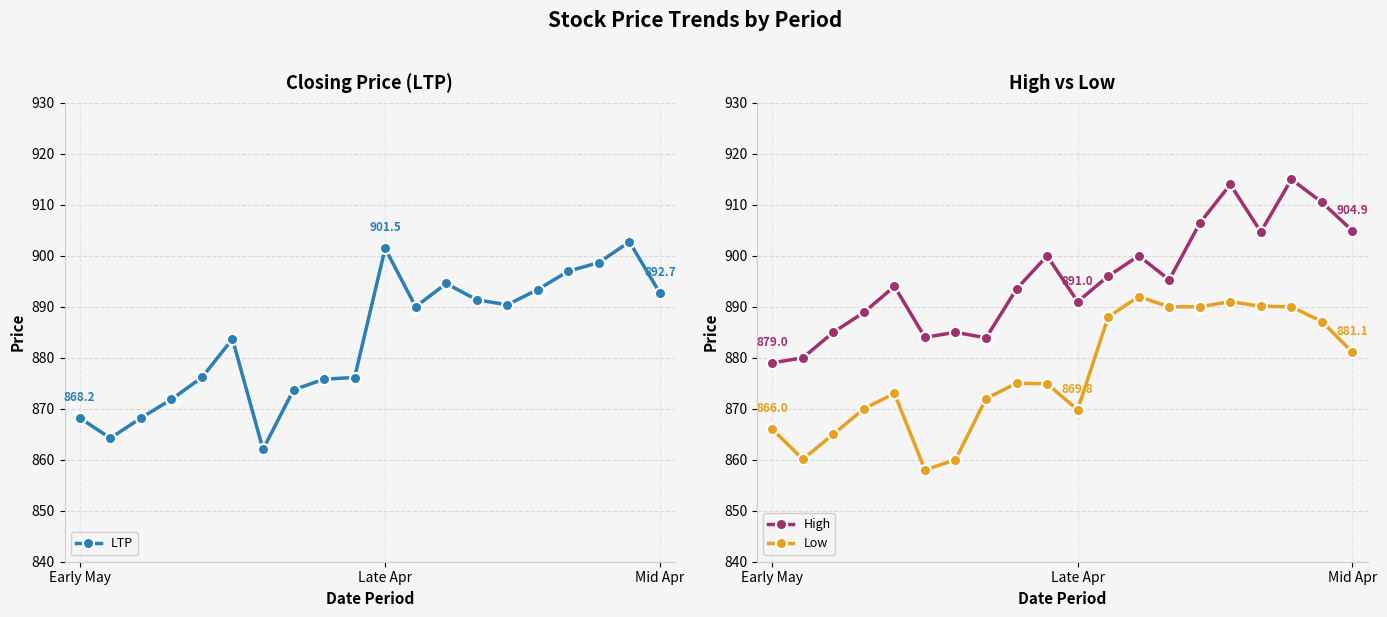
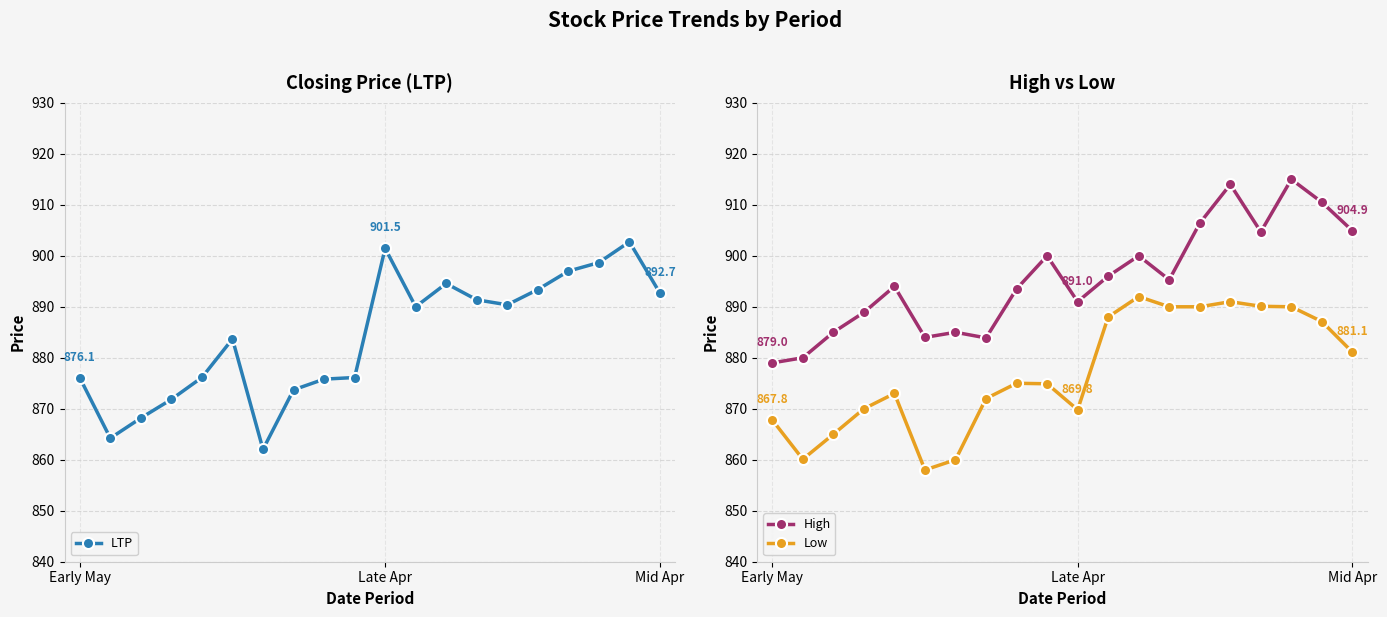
  {
    "Closing Price (LTP)": {
-     "Early May": 868.2,
+     "Early May": 876.1,
      "Late Apr": 901.5,
      "Mid Apr": 892.7
    },
    "High vs Low": {
      "High": {
        "Early May": 879.0,
        "Late Apr": 891.0,
        "Mid Apr": 904.9
      },
      "Low": {
-       "Early May": 866.0,
+       "Early May": 867.8,
        "Late Apr": 869.8,
        "Mid Apr": 881.1
      }
    }
  }
